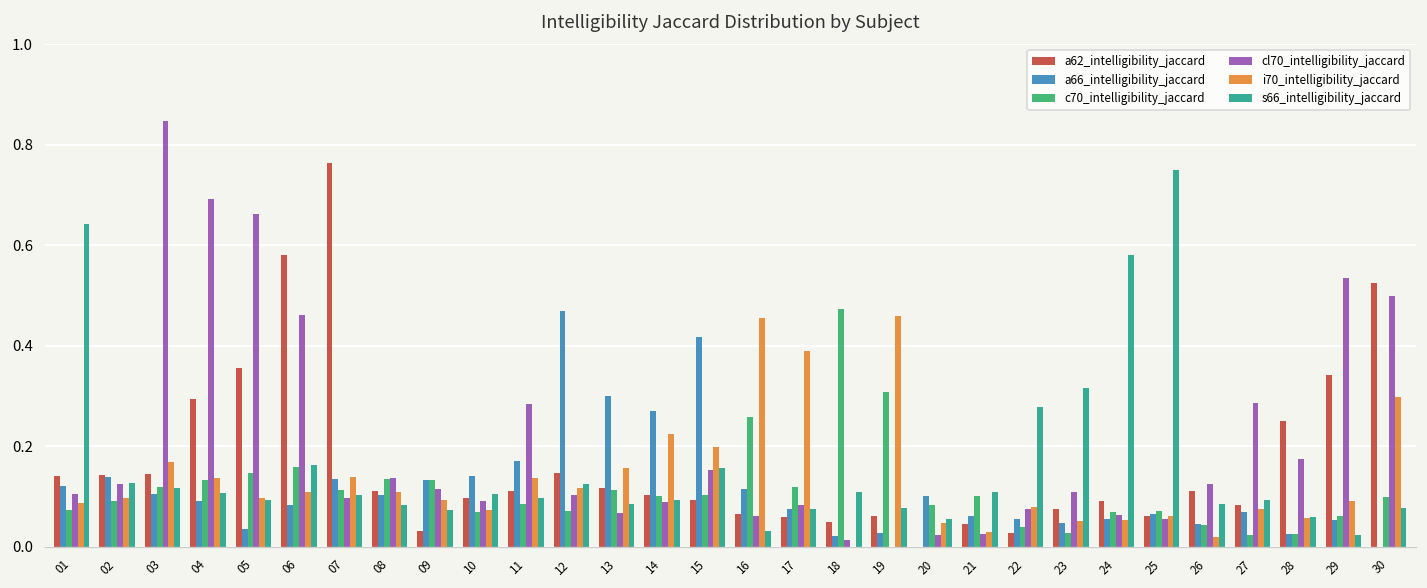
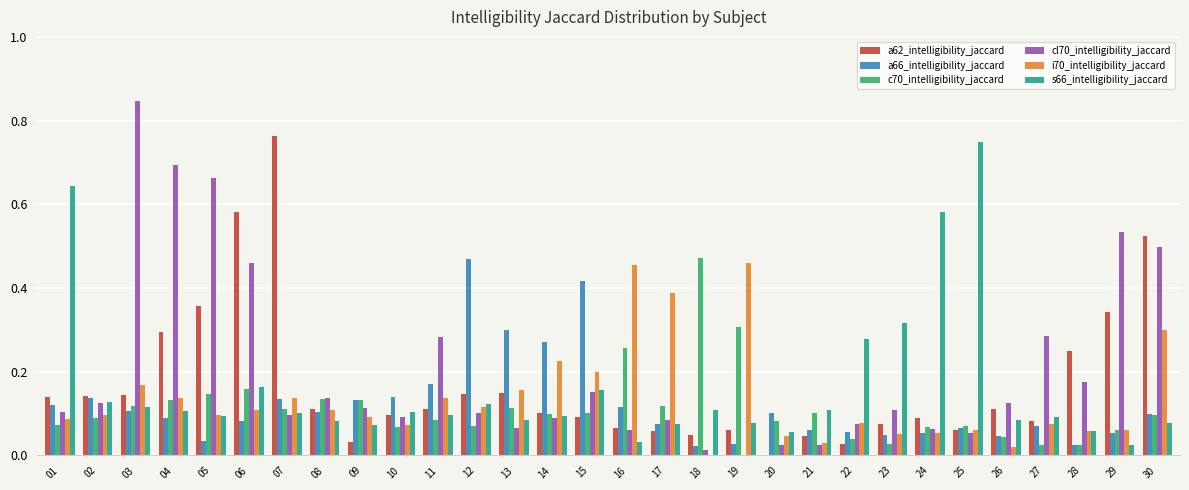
  {
    "a62_intelligibility_jaccard": {
      "01": 0.14,
      "02": 0.14,
      "03": 0.14,
      "04": 0.29,
      "05": 0.36,
      "06": 0.58,
      "07": 0.76,
      "08": 0.11,
      "09": 0.03,
      "10": 0.10,
      "11": 0.11,
      "12": 0.15,
-     "13": 0.12,
+     "13": 0.15,
      "14": 0.10,
      "15": 0.09,
      "16": 0.07,
      "17": 0.06,
      "18": 0.05,
      "19": 0.06,
      "20": 0.00,
      "21": 0.05,
      "22": 0.03,
      "23": 0.07,
      "24": 0.09,
      "25": 0.06,
      "26": 0.11,
      "27": 0.08,
      "28": 0.25,
      "29": 0.34,
      "30": 0.52
    },
    "a66_intelligibility_jaccard": {
      "01": 0.12,
      "02": 0.14,
      "03": 0.1,
      "04": 0.09,
      "05": 0.03,
      "06": 0.08,
      "07": 0.13,
      "08": 0.1,
      "09": 0.13,
      "10": 0.14,
      "11": 0.17,
      "12": 0.47,
      "13": 0.3,
      "14": 0.27,
      "15": 0.42,
      "16": 0.12,
      "17": 0.08,
      "18": 0.02,
      "19": 0.03,
      "20": 0.1,
      "21": 0.06,
      "22": 0.06,
      "23": 0.05,
      "24": 0.05,
      "25": 0.07,
      "26": 0.05,
      "27": 0.07,
      "28": 0.03,
      "29": 0.05,
-     "30": 0.0
+     "30": 0.1
    },
    "cl70_intelligibility_jaccard": {
      "01": 0.10,
      "02": 0.13,
      "03": 0.85,
      "04": 0.69,
      "05": 0.66,
      "06": 0.46,
      "07": 0.10,
      "08": 0.14,
      "09": 0.11,
      "10": 0.09,
      "11": 0.28,
      "12": 0.10,
      "13": 0.07,
      "14": 0.09,
      "15": 0.15,
      "16": 0.06,
      "17": 0.08,
      "18": 0.01,
      "19": 0.00,
      "20": 0.02,
      "21": 0.03,
      "22": 0.08,
      "23": 0.11,
      "24": 0.06,
      "25": 0.05,
      "26": 0.12,
      "27": 0.28,
      "28": 0.17,
      "29": 0.53,
      "30": 0.50
    },
    "i70_intelligibility_jaccard": {
      "01": 0.09,
      "02": 0.10,
      "03": 0.17,
      "04": 0.14,
      "05": 0.10,
      "06": 0.11,
      "07": 0.14,
      "08": 0.11,
      "09": 0.09,
      "10": 0.07,
      "11": 0.14,
      "12": 0.12,
      "13": 0.16,
      "14": 0.23,
      "15": 0.20,
      "16": 0.46,
      "17": 0.39,
      "18": 0.00,
      "19": 0.46,
      "20": 0.05,
      "21": 0.03,
      "22": 0.08,
      "23": 0.05,
      "24": 0.05,
      "25": 0.06,
      "26": 0.02,
      "27": 0.08,
      "28": 0.06,
-     "29": 0.09,
+     "29": 0.06,
      "30": 0.30
    }
  }
